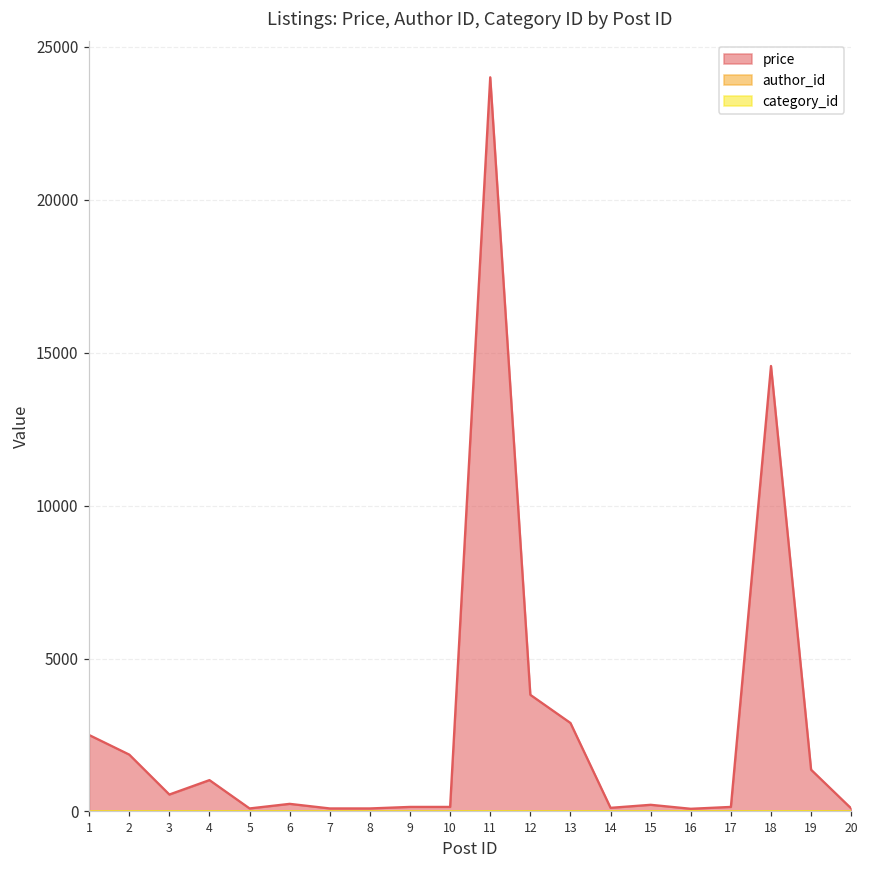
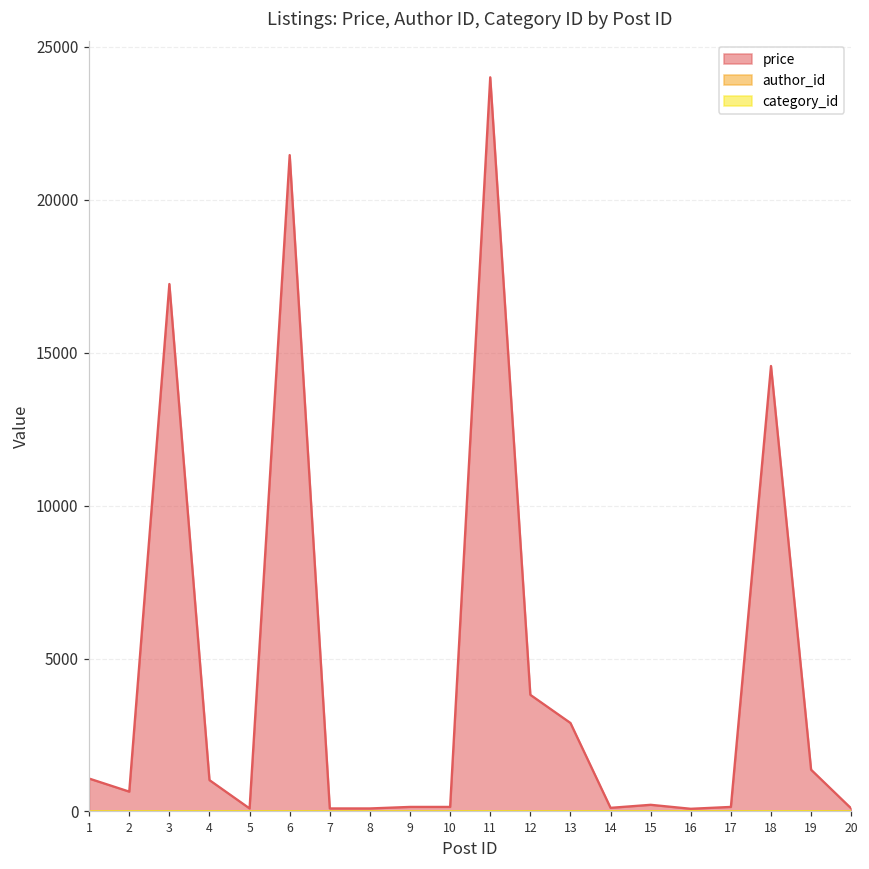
  {
    "price": {
-     "1": 2500,
-     "2": 1900,
-     "3": 600,
+     "1": 1100,
+     "2": 700,
+     "3": 17200,
      "4": 1000,
-     "6": 300,
+     "6": 21500,
      "7": 100,
      "8": 100,
      "9": 200,
      "10": 200,
      "11": 24000,
      "12": 3800,
      "13": 2900,
      "14": 100,
      "15": 200,
      "17": 200,
      "18": 14600,
      "19": 1400,
      "20": 100
    }
  }
